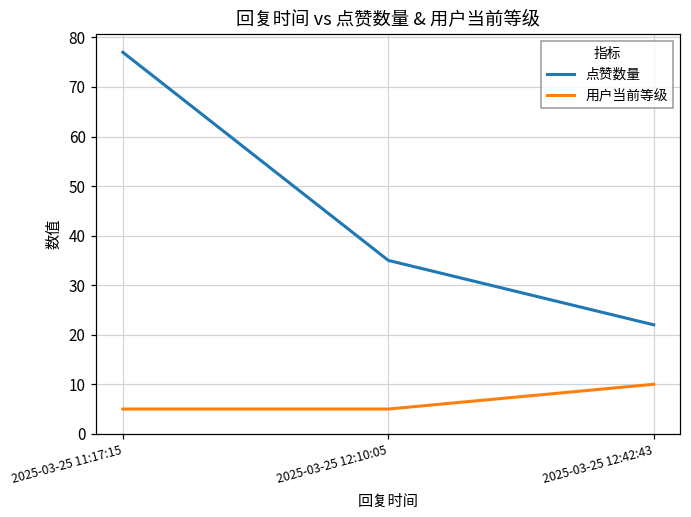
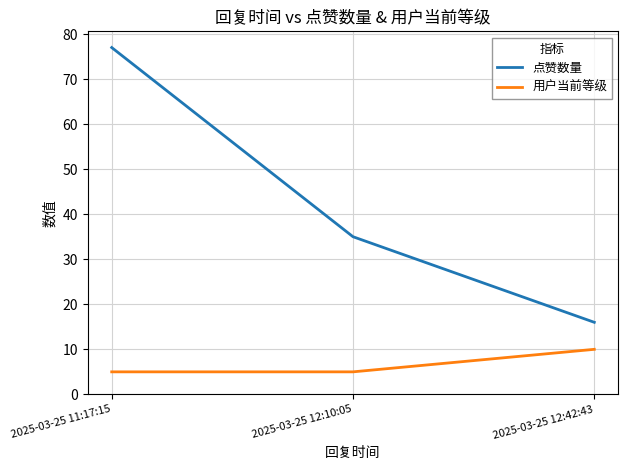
  {
    "点赞数量": {
      "2025-03-25 11:17:15": 77,
      "2025-03-25 12:10:05": 35,
-     "2025-03-25 12:42:43": 22
+     "2025-03-25 12:42:43": 16
    },
    "用户当前等级": {
      "2025-03-25 11:17:15": 5,
      "2025-03-25 12:10:05": 5,
      "2025-03-25 12:42:43": 10
    }
  }
